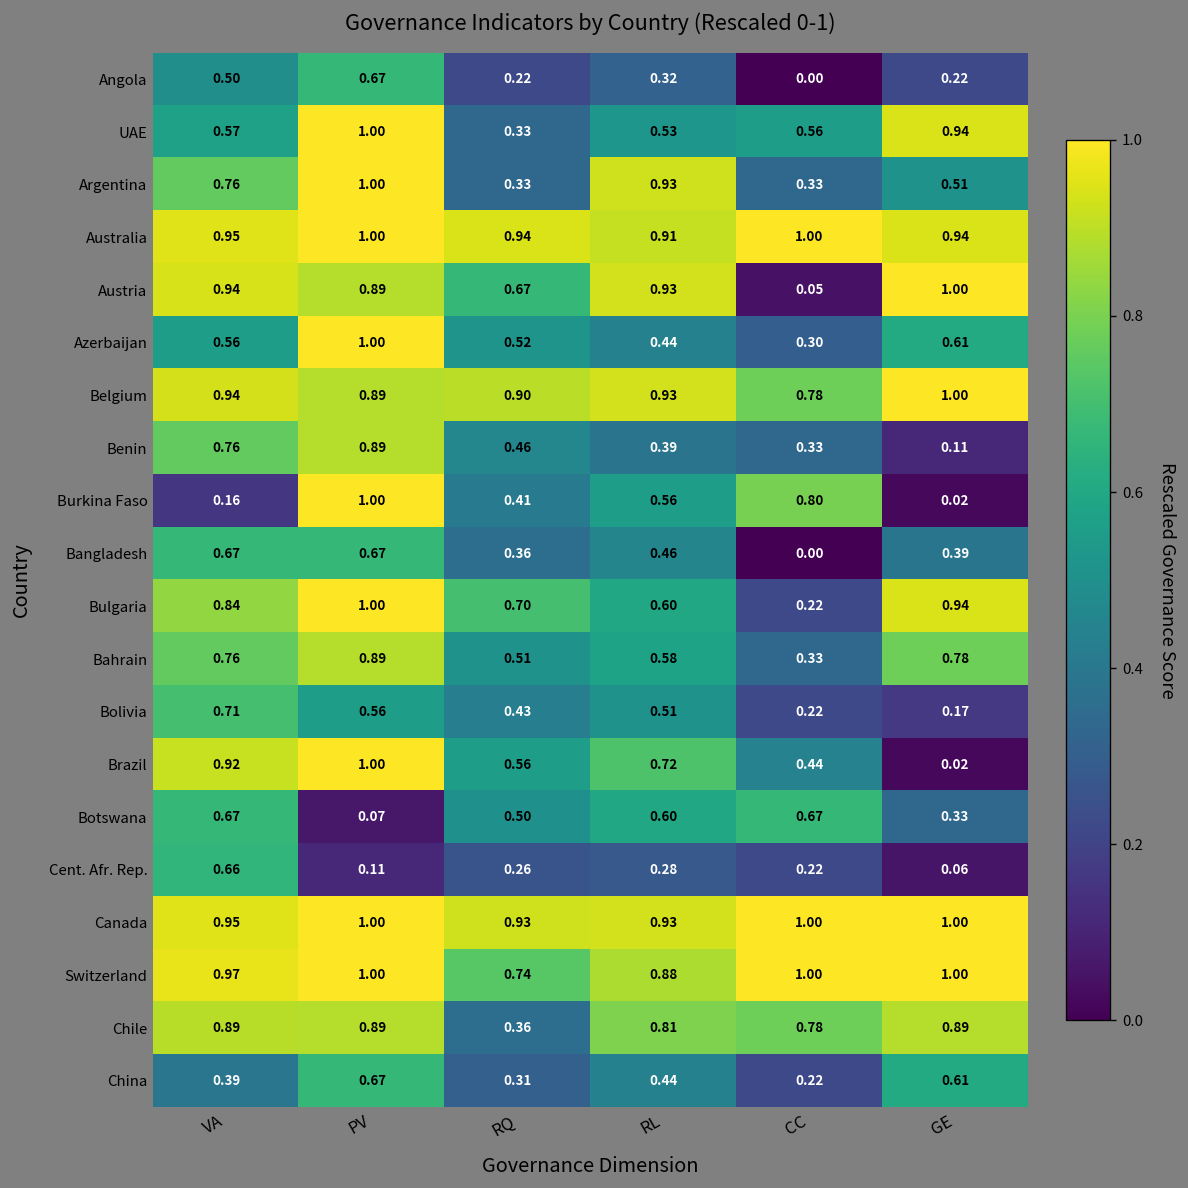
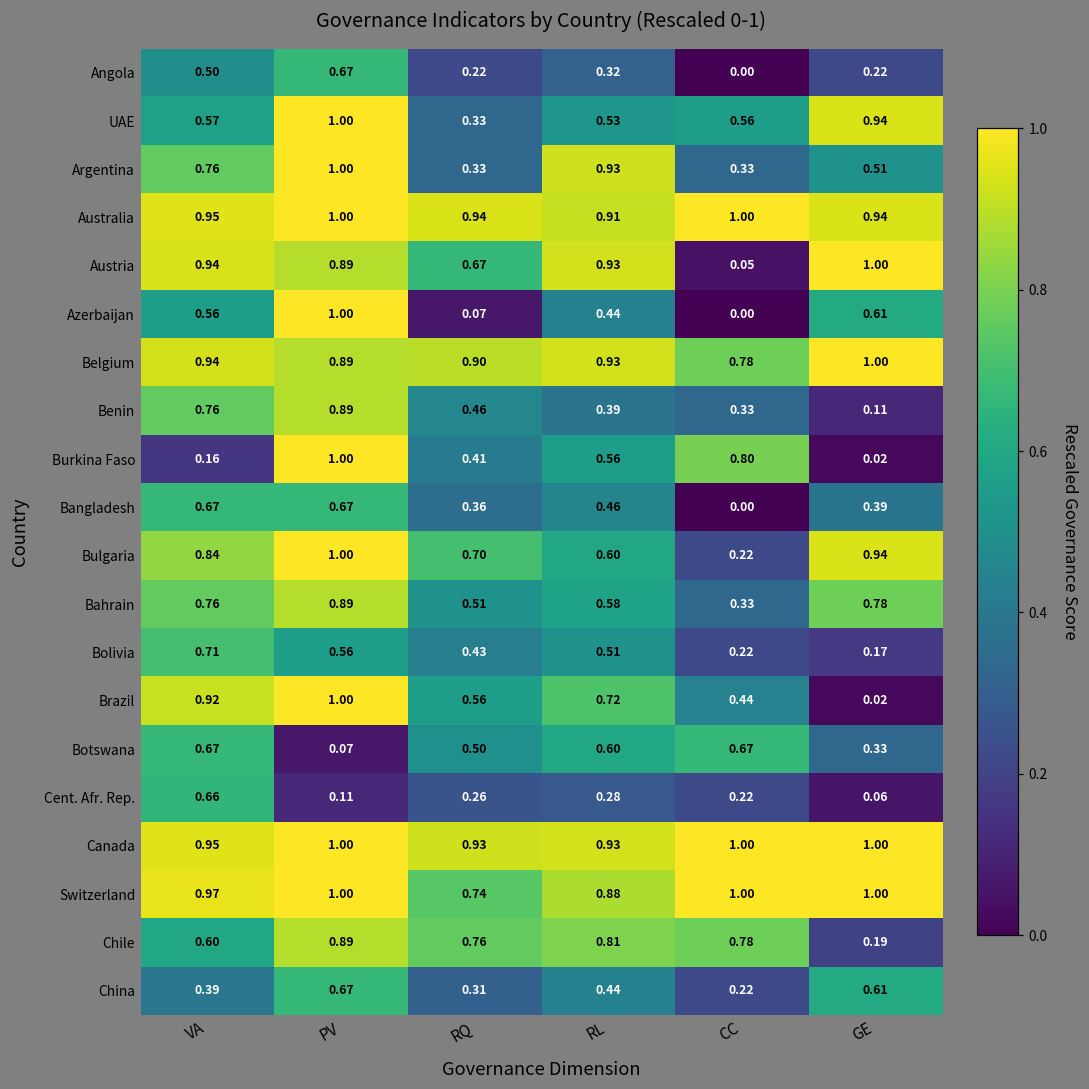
  {
    "Angola": {
      "VA": 0.50,
      "PV": 0.67,
      "RQ": 0.22,
      "RL": 0.32,
      "CC": 0.00,
      "GE": 0.22
    },
    "UAE": {
      "VA": 0.57,
      "PV": 1.00,
      "RQ": 0.33,
      "RL": 0.53,
      "CC": 0.56,
      "GE": 0.94
    },
    "Argentina": {
      "VA": 0.76,
      "PV": 1.00,
      "RQ": 0.33,
      "RL": 0.93,
      "CC": 0.33,
      "GE": 0.51
    },
    "Australia": {
      "VA": 0.95,
      "PV": 1.00,
      "RQ": 0.94,
      "RL": 0.91,
      "CC": 1.00,
      "GE": 0.94
    },
    "Austria": {
      "VA": 0.94,
      "PV": 0.89,
      "RQ": 0.67,
      "RL": 0.93,
      "CC": 0.05,
      "GE": 1.00
    },
    "Azerbaijan": {
      "VA": 0.56,
      "PV": 1.00,
-     "RQ": 0.52,
+     "RQ": 0.07,
      "RL": 0.44,
-     "CC": 0.30,
+     "CC": 0.00,
      "GE": 0.61
    },
    "Belgium": {
      "VA": 0.94,
      "PV": 0.89,
      "RQ": 0.90,
      "RL": 0.93,
      "CC": 0.78,
      "GE": 1.00
    },
    "Benin": {
      "VA": 0.76,
      "PV": 0.89,
      "RQ": 0.46,
      "RL": 0.39,
      "CC": 0.33,
      "GE": 0.11
    },
    "Burkina Faso": {
      "VA": 0.16,
      "PV": 1.00,
      "RQ": 0.41,
      "RL": 0.56,
      "CC": 0.80,
      "GE": 0.02
    },
    "Bangladesh": {
      "VA": 0.67,
      "PV": 0.67,
      "RQ": 0.36,
      "RL": 0.46,
      "CC": 0.00,
      "GE": 0.39
    },
    "Bulgaria": {
      "VA": 0.84,
      "PV": 1.00,
      "RQ": 0.70,
      "RL": 0.60,
      "CC": 0.22,
      "GE": 0.94
    },
    "Bahrain": {
      "VA": 0.76,
      "PV": 0.89,
      "RQ": 0.51,
      "RL": 0.58,
      "CC": 0.33,
      "GE": 0.78
    },
    "Bolivia": {
      "VA": 0.71,
      "PV": 0.56,
      "RQ": 0.43,
      "RL": 0.51,
      "CC": 0.22,
      "GE": 0.17
    },
    "Brazil": {
      "VA": 0.92,
      "PV": 1.00,
      "RQ": 0.56,
      "RL": 0.72,
      "CC": 0.44,
      "GE": 0.02
    },
    "Botswana": {
      "VA": 0.67,
      "PV": 0.07,
      "RQ": 0.50,
      "RL": 0.60,
      "CC": 0.67,
      "GE": 0.33
    },
    "Cent. Afr. Rep.": {
      "VA": 0.66,
      "PV": 0.11,
      "RQ": 0.26,
      "RL": 0.28,
      "CC": 0.22,
      "GE": 0.06
    },
    "Canada": {
      "VA": 0.95,
      "PV": 1.00,
      "RQ": 0.93,
      "RL": 0.93,
      "CC": 1.00,
      "GE": 1.00
    },
    "Switzerland": {
      "VA": 0.97,
      "PV": 1.00,
      "RQ": 0.74,
      "RL": 0.88,
      "CC": 1.00,
      "GE": 1.00
    },
    "Chile": {
-     "VA": 0.89,
+     "VA": 0.60,
      "PV": 0.89,
-     "RQ": 0.36,
+     "RQ": 0.76,
      "RL": 0.81,
      "CC": 0.78,
-     "GE": 0.89
+     "GE": 0.19
    },
    "China": {
      "VA": 0.39,
      "PV": 0.67,
      "RQ": 0.31,
      "RL": 0.44,
      "CC": 0.22,
      "GE": 0.61
    }
  }
